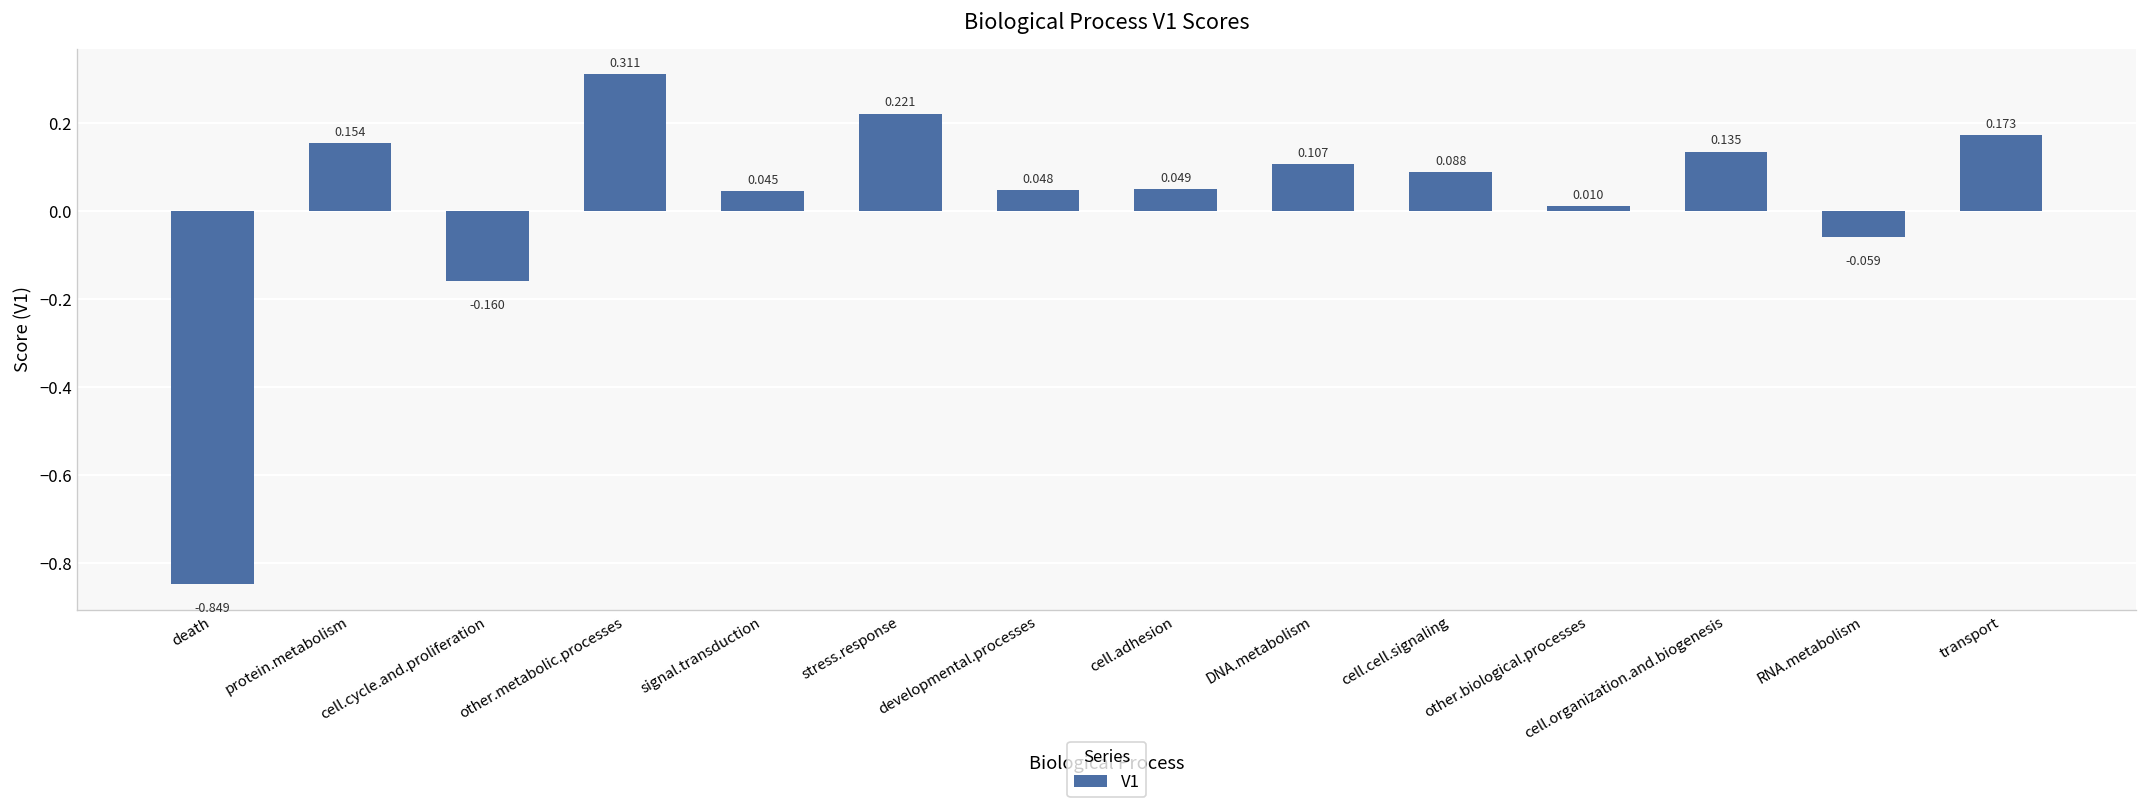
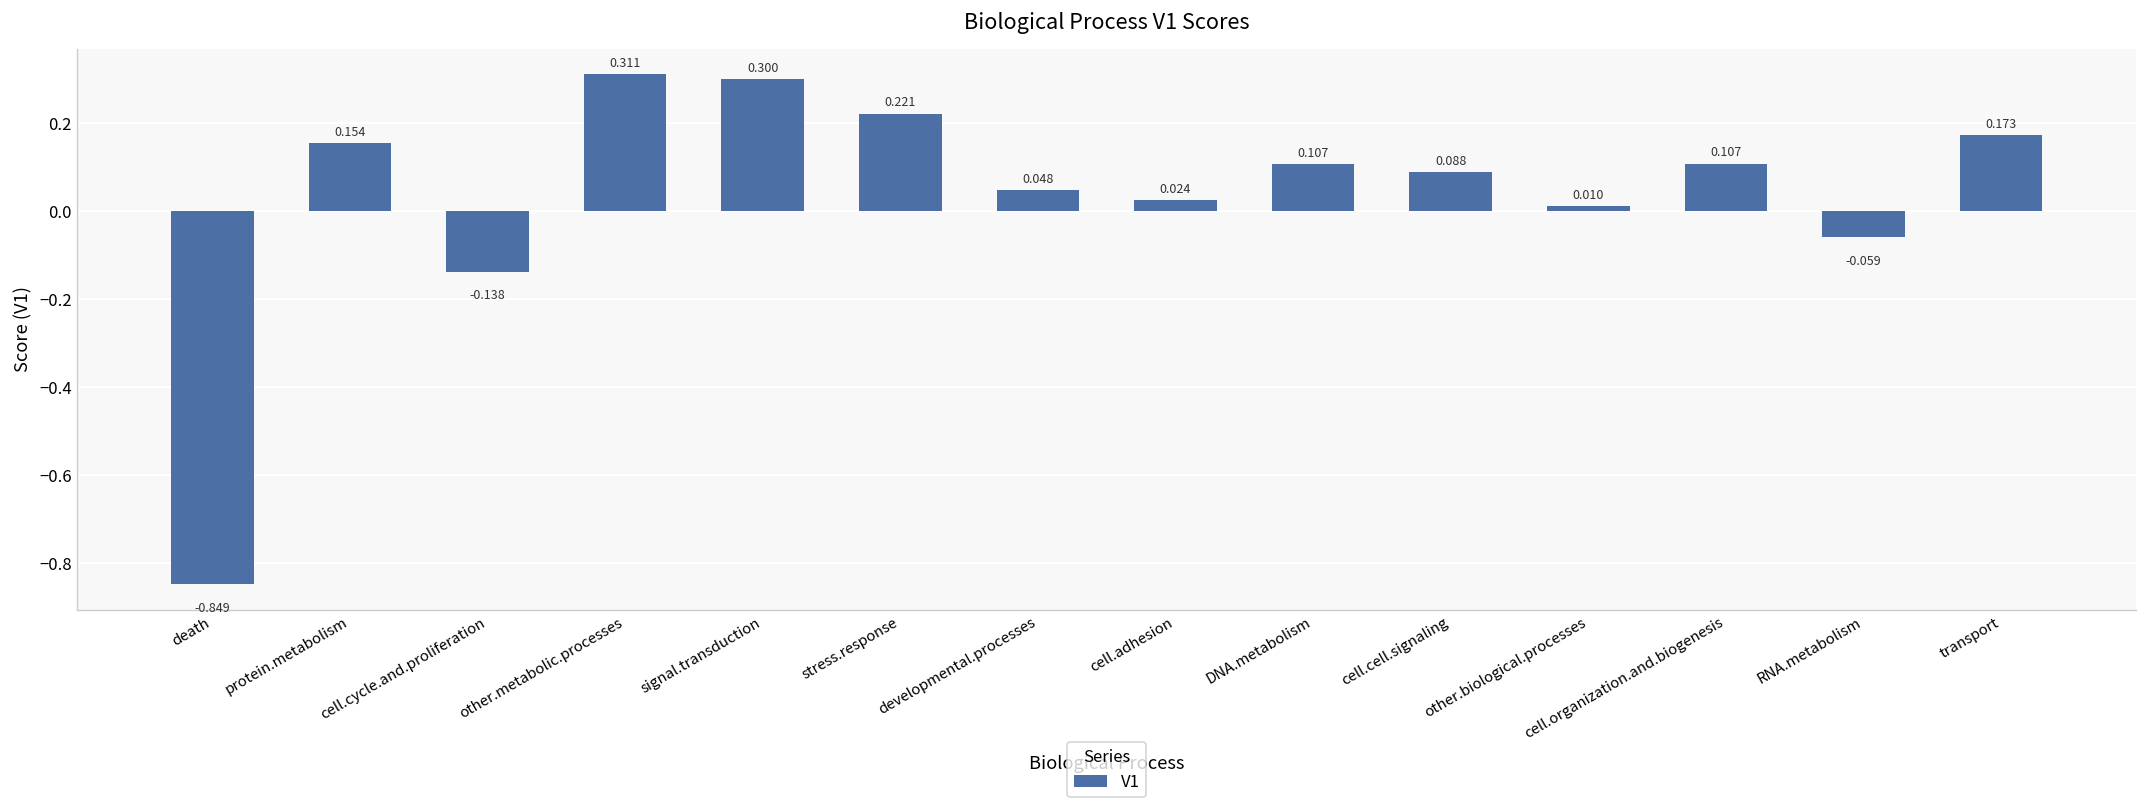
  {
    "death": -0.849,
    "protein.metabolism": 0.154,
-   "cell.cycle.and.proliferation": -0.160,
+   "cell.cycle.and.proliferation": -0.138,
    "other.metabolic.processes": 0.311,
-   "signal.transduction": 0.045,
+   "signal.transduction": 0.300,
    "stress.response": 0.221,
    "developmental.processes": 0.048,
-   "cell.adhesion": 0.049,
+   "cell.adhesion": 0.024,
    "DNA.metabolism": 0.107,
    "cell.cell.signaling": 0.088,
    "other.biological.processes": 0.010,
-   "cell.organization.and.biogenesis": 0.135,
+   "cell.organization.and.biogenesis": 0.107,
    "RNA.metabolism": -0.059,
    "transport": 0.173
  }
